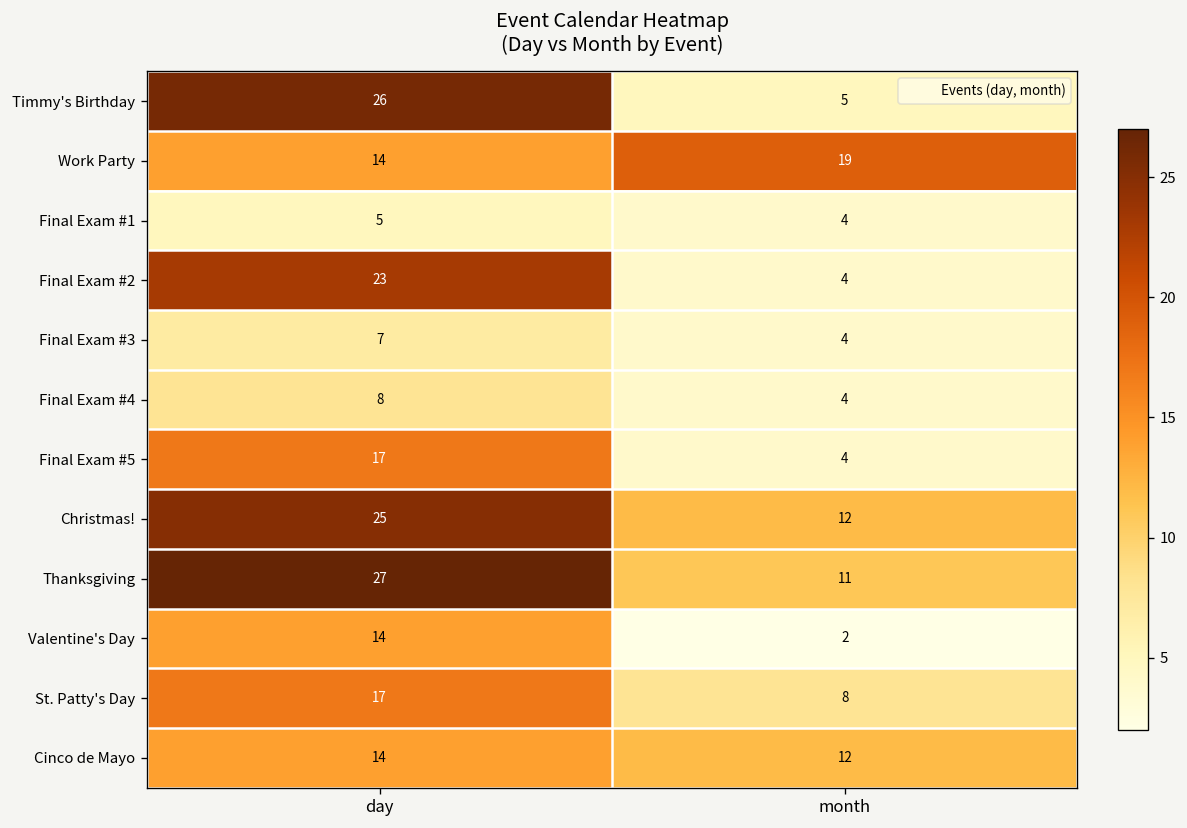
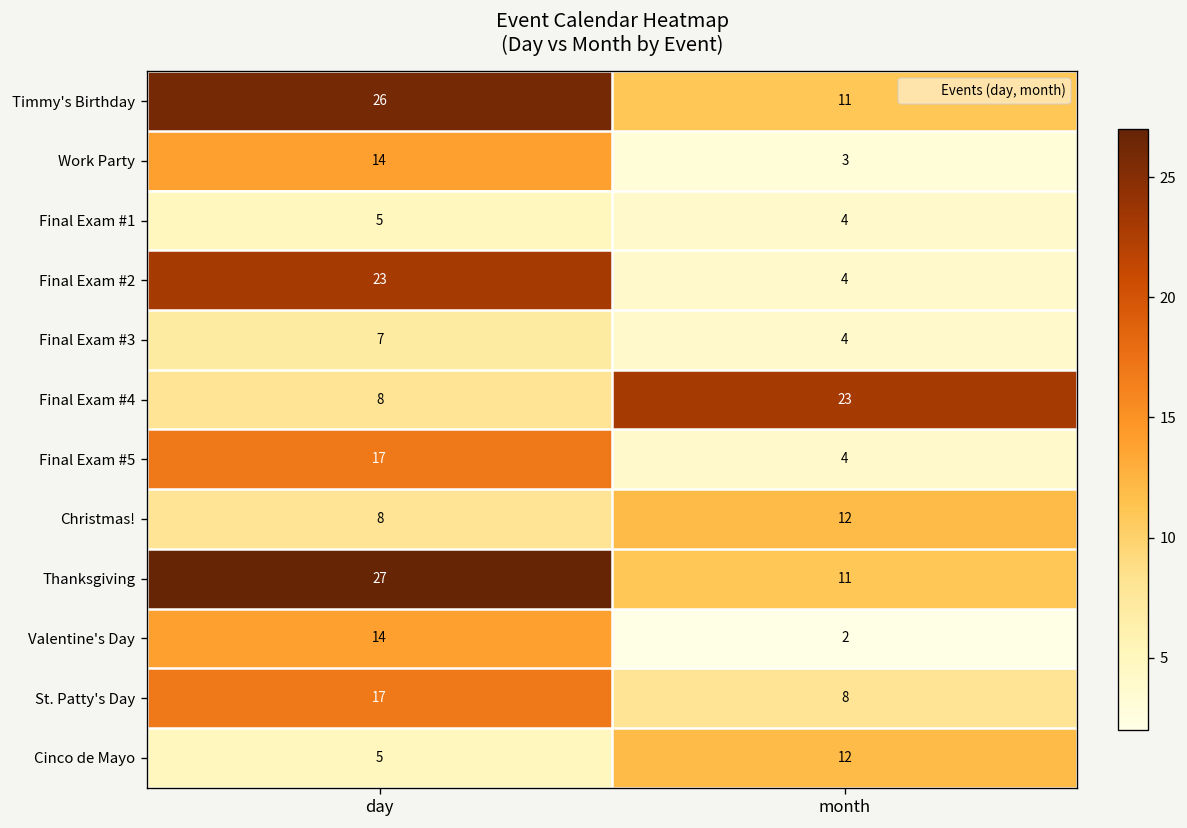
  {
    "Timmy's Birthday": {
      "day": 26,
-     "month": 5
+     "month": 11
    },
    "Work Party": {
      "day": 14,
-     "month": 19
+     "month": 3
    },
    "Final Exam #1": {
      "day": 5,
      "month": 4
    },
    "Final Exam #2": {
      "day": 23,
      "month": 4
    },
    "Final Exam #3": {
      "day": 7,
      "month": 4
    },
    "Final Exam #4": {
      "day": 8,
-     "month": 4
+     "month": 23
    },
    "Final Exam #5": {
      "day": 17,
      "month": 4
    },
    "Christmas!": {
-     "day": 25,
+     "day": 8,
      "month": 12
    },
    "Thanksgiving": {
      "day": 27,
      "month": 11
    },
    "Valentine's Day": {
      "day": 14,
      "month": 2
    },
    "St. Patty's Day": {
      "day": 17,
      "month": 8
    },
    "Cinco de Mayo": {
-     "day": 14,
+     "day": 5,
      "month": 12
    }
  }
